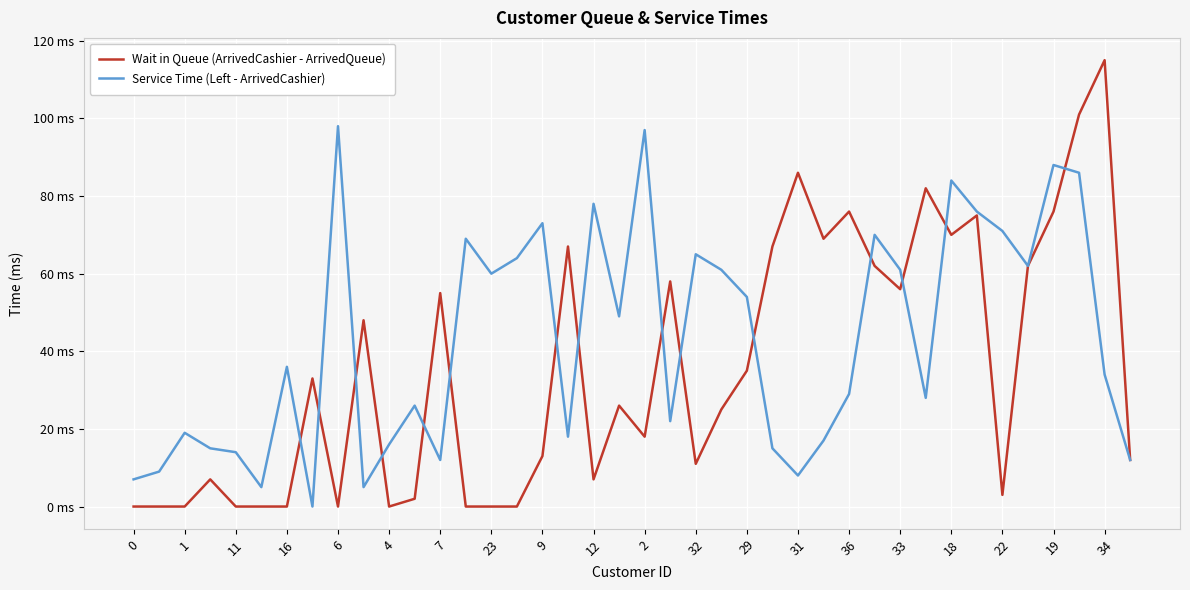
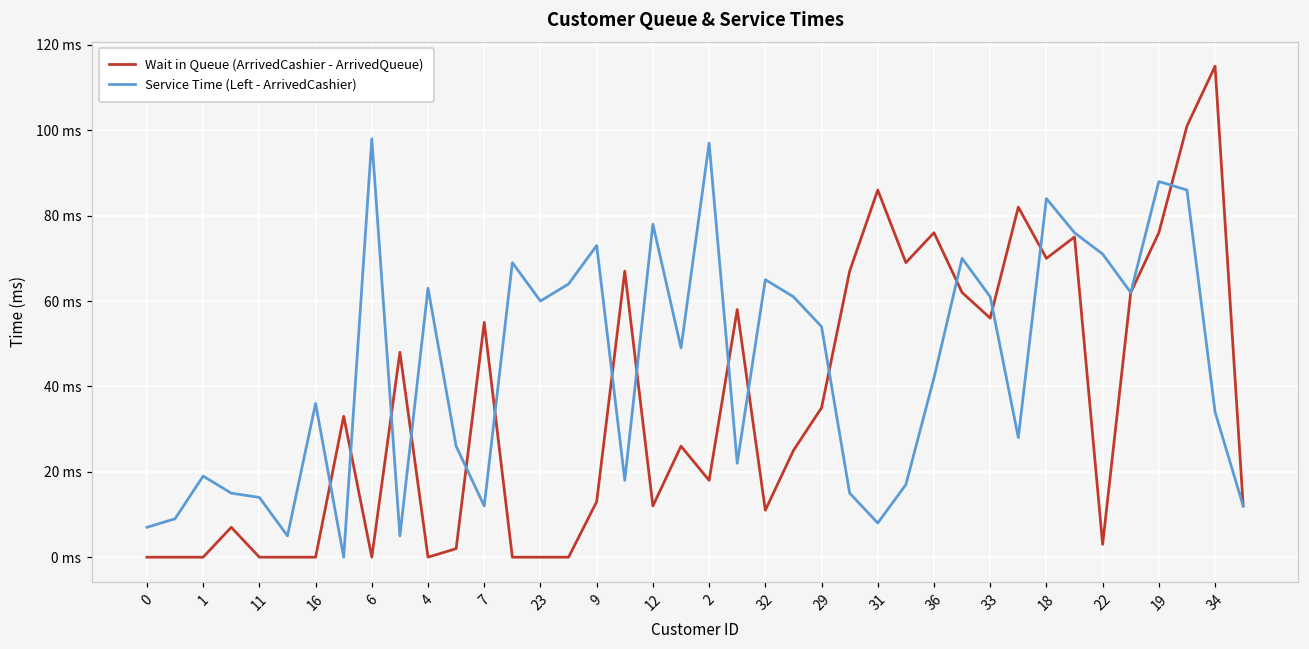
  {
    "Wait in Queue (ArrivedCashier - ArrivedQueue)": {
      "0": "0 ms",
      "16": "0 ms",
      "6": "0 ms",
      "4": "0 ms",
-     "12": "7 ms",
+     "12": "12 ms",
      "2": "18 ms",
      "32": "11 ms",
      "36": "76 ms",
      "18": "70 ms",
      "22": "3 ms",
      "34": "115 ms"
    },
    "Service Time (Left - ArrivedCashier)": {
      "0": "7 ms",
      "16": "36 ms",
      "6": "98 ms",
-     "4": "16 ms",
+     "4": "63 ms",
      "12": "78 ms",
      "2": "97 ms",
      "32": "65 ms",
-     "36": "29 ms",
+     "36": "42 ms",
      "18": "84 ms",
      "22": "71 ms",
      "34": "34 ms"
    }
  }
